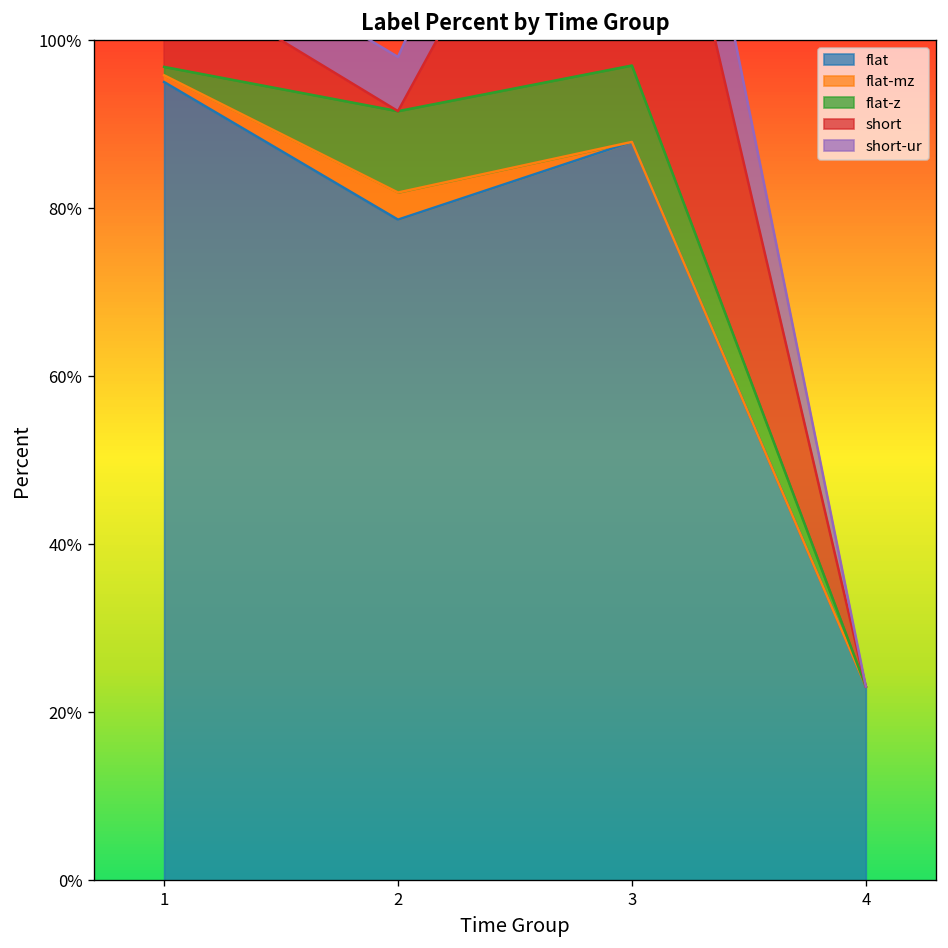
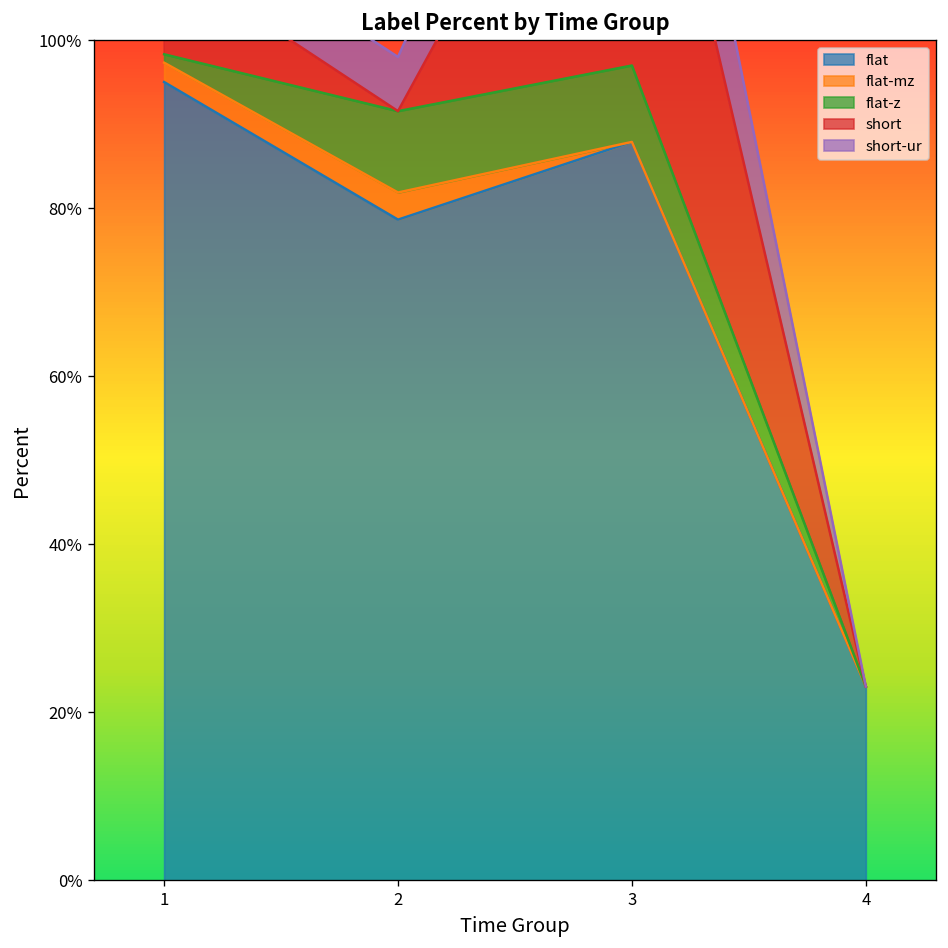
  {
    "flat": {
      "1": "95%",
      "2": "79%"
    },
    "flat-mz": {
-     "1": "1%",
+     "1": "2%",
      "2": "3%"
    },
    "flat-z": {
      "1": "1%",
      "3": "9%"
    },
    "short-ur": {
      "2": "6%"
    }
  }
